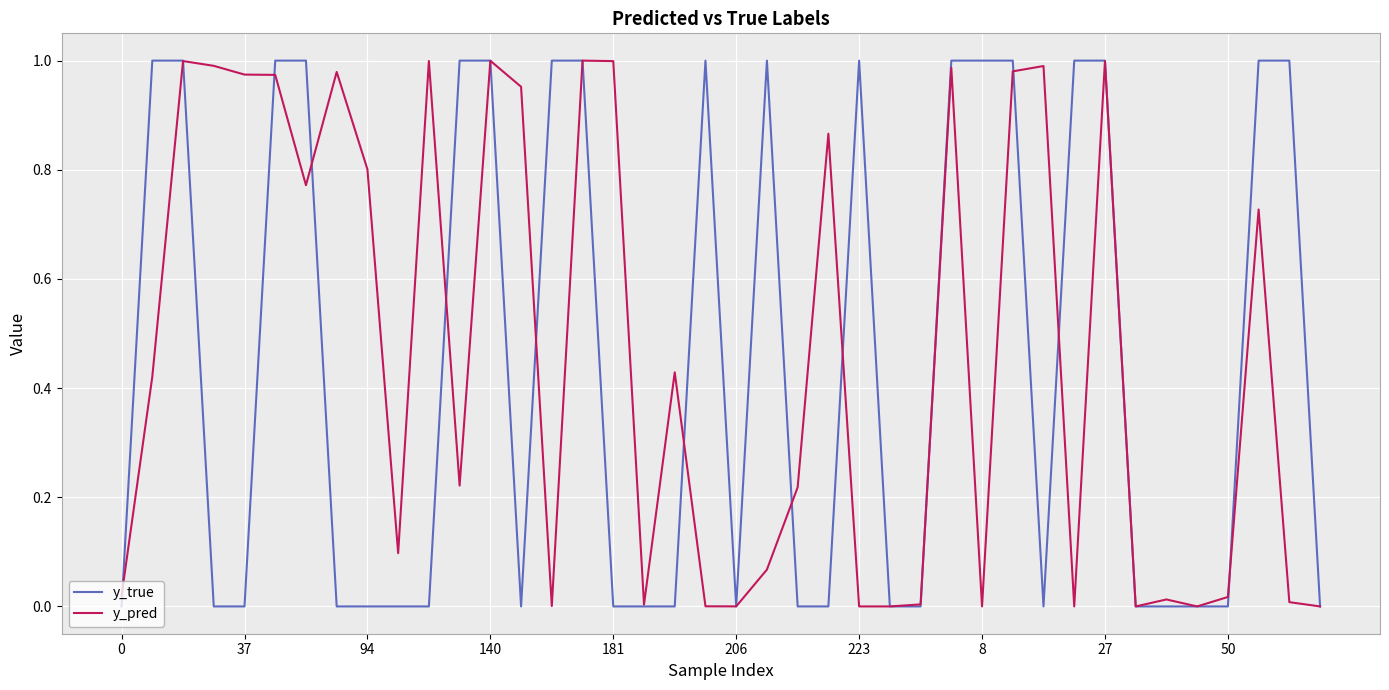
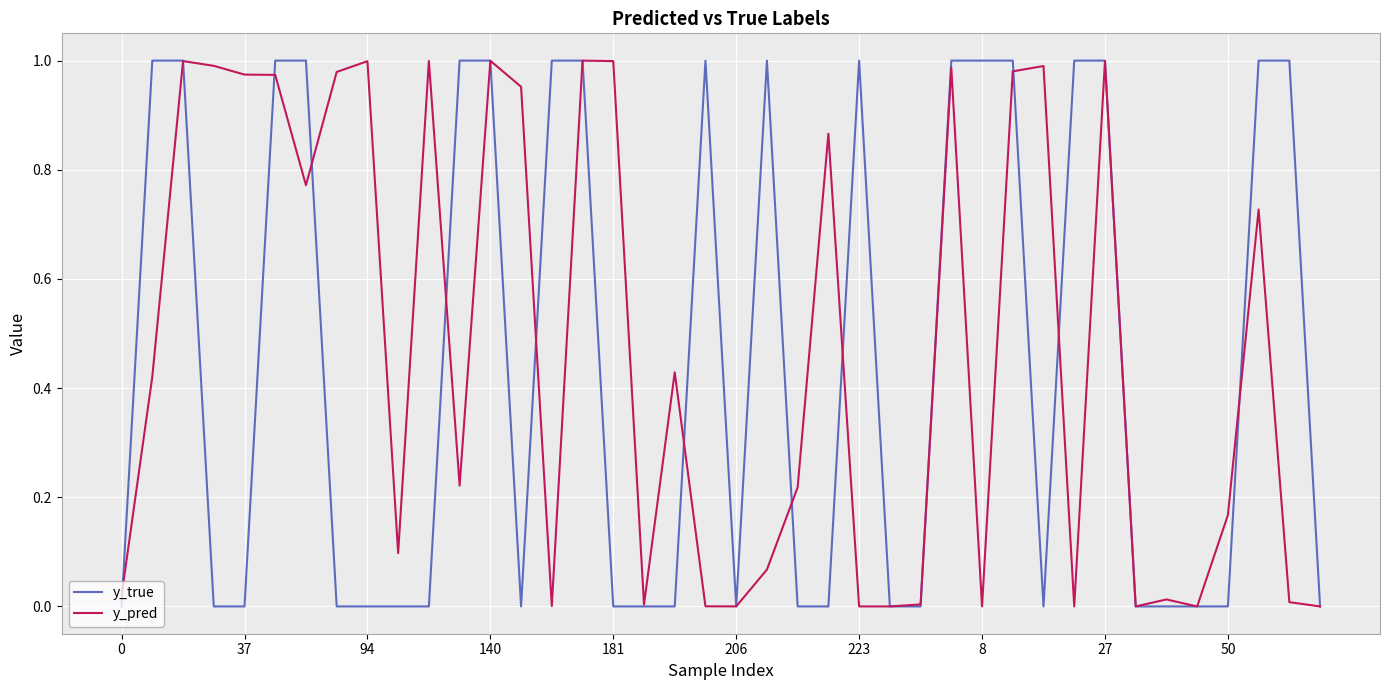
  {
    "y_true": {
      "94": 0.00,
      "181": 0.00,
      "223": 1.00,
      "8": 1.00,
      "50": 0.00
    },
    "y_pred": {
-     "94": 0.80,
+     "94": 1.00,
      "181": 1.00,
      "223": 0.00,
      "8": 0.00,
-     "50": 0.02
+     "50": 0.17
    }
  }
